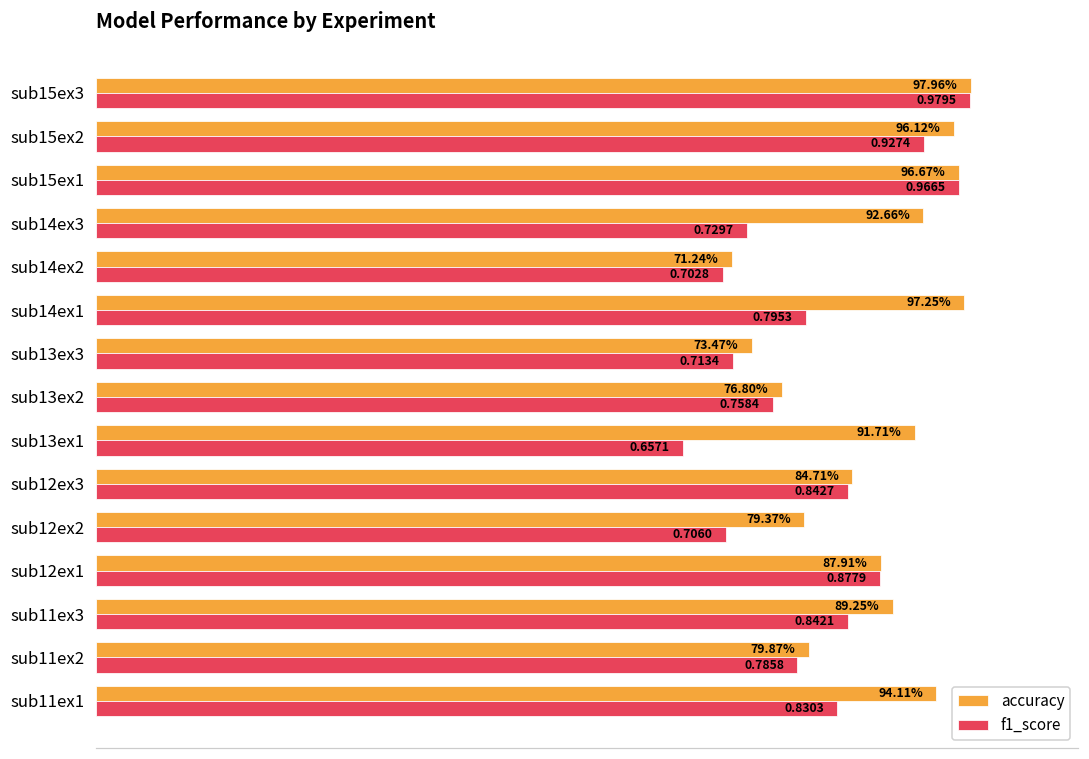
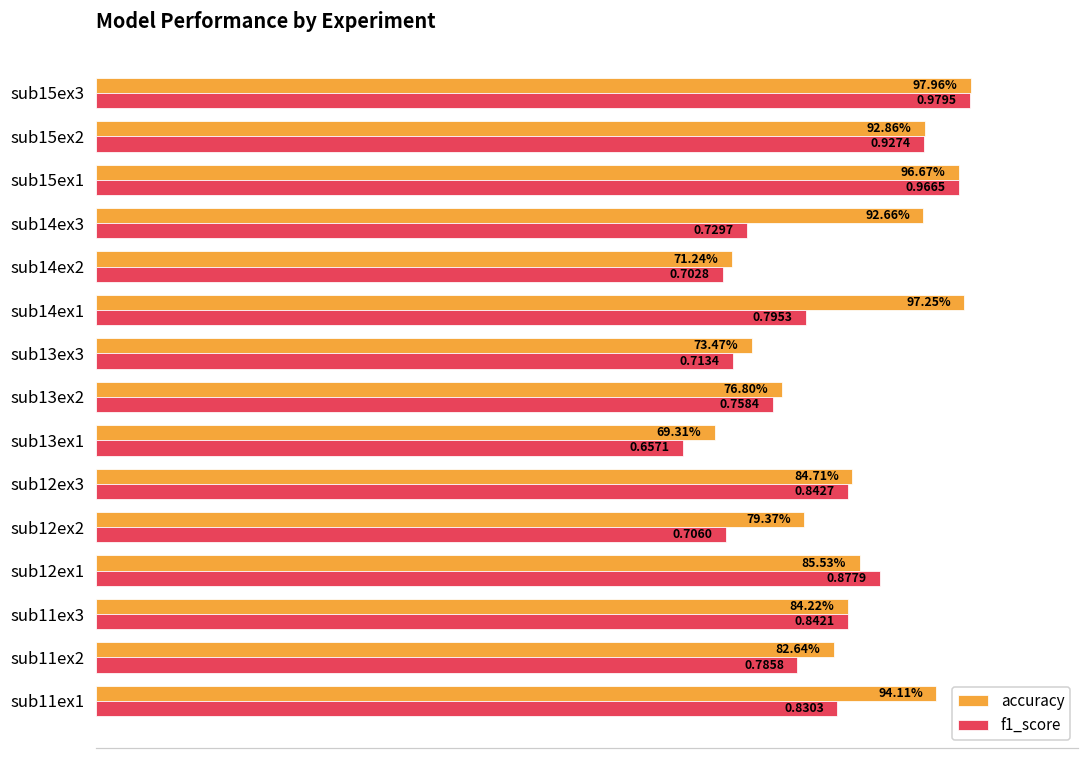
  {
    "accuracy": {
      "sub15ex3": "97.96%",
-     "sub15ex2": "96.12%",
+     "sub15ex2": "92.86%",
      "sub15ex1": "96.67%",
      "sub14ex3": "92.66%",
      "sub14ex2": "71.24%",
      "sub14ex1": "97.25%",
      "sub13ex3": "73.47%",
      "sub13ex2": "76.80%",
-     "sub13ex1": "91.71%",
+     "sub13ex1": "69.31%",
      "sub12ex3": "84.71%",
      "sub12ex2": "79.37%",
-     "sub12ex1": "87.91%",
-     "sub11ex3": "89.25%",
-     "sub11ex2": "79.87%",
+     "sub12ex1": "85.53%",
+     "sub11ex3": "84.22%",
+     "sub11ex2": "82.64%",
      "sub11ex1": "94.11%"
    }
  }
